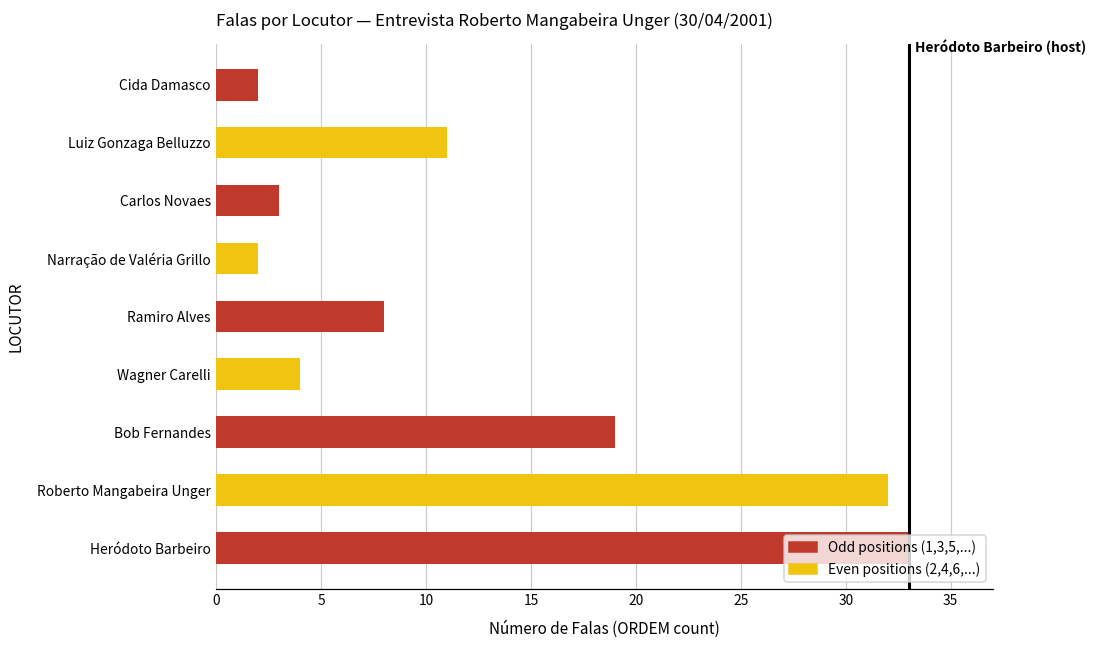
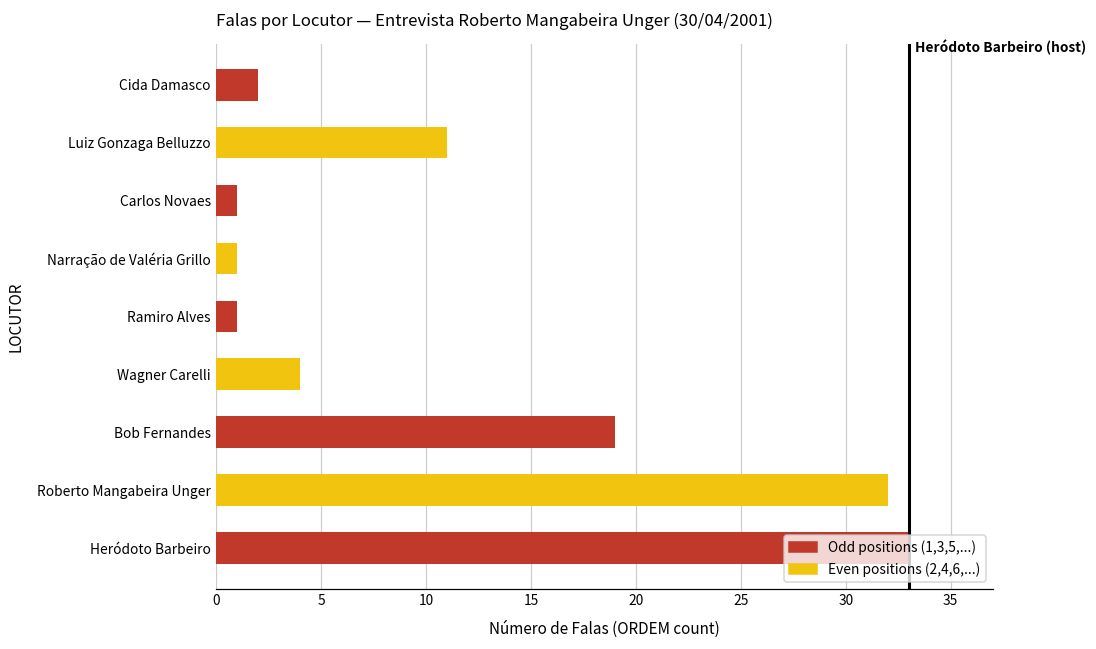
  {
    "Cida Damasco": 2,
    "Luiz Gonzaga Belluzzo": 11,
-   "Carlos Novaes": 3,
-   "Narração de Valéria Grillo": 2,
-   "Ramiro Alves": 8,
+   "Carlos Novaes": 1,
+   "Narração de Valéria Grillo": 1,
+   "Ramiro Alves": 1,
    "Wagner Carelli": 4,
    "Bob Fernandes": 19,
    "Roberto Mangabeira Unger": 32
  }
